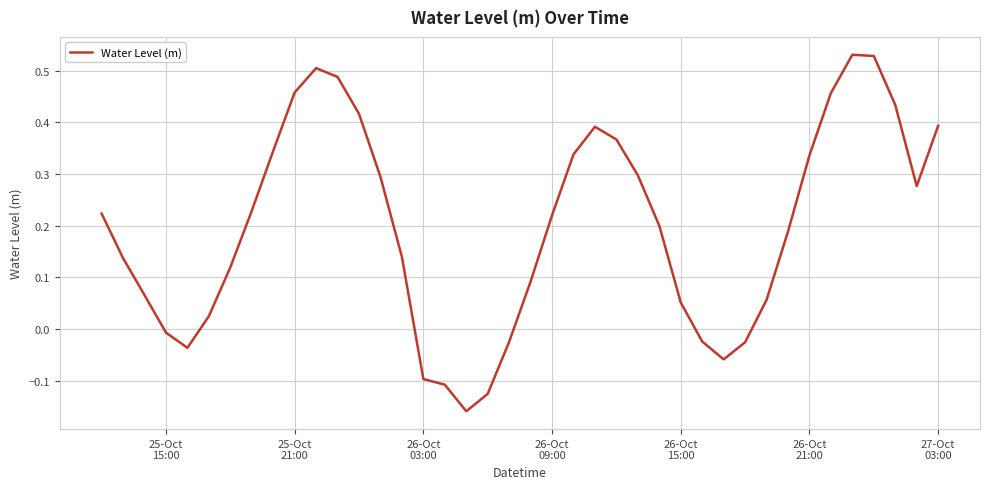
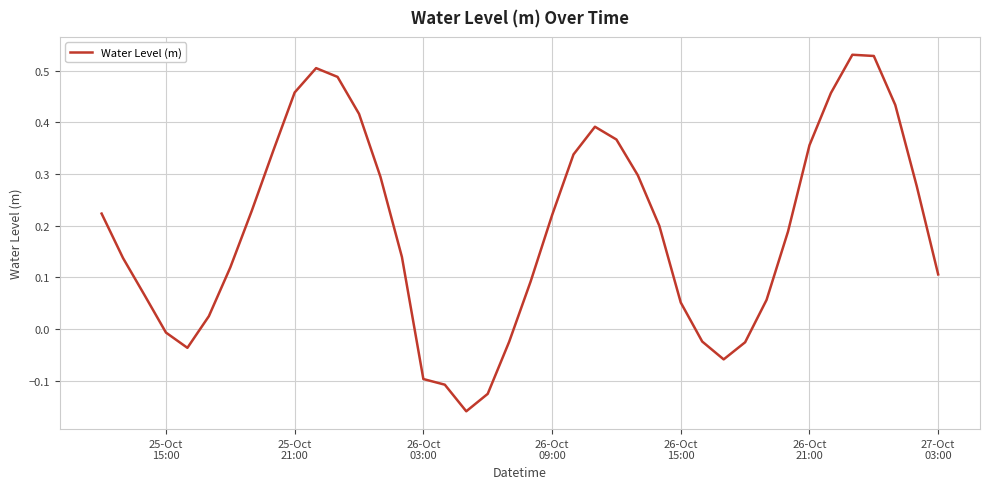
  {
    "25-Oct 15:00": -0.01,
    "25-Oct 21:00": 0.46,
    "26-Oct 03:00": -0.10,
    "26-Oct 09:00": 0.22,
    "26-Oct 15:00": 0.05,
-   "26-Oct 21:00": 0.34,
-   "27-Oct 03:00": 0.39
+   "26-Oct 21:00": 0.36,
+   "27-Oct 03:00": 0.11
  }
